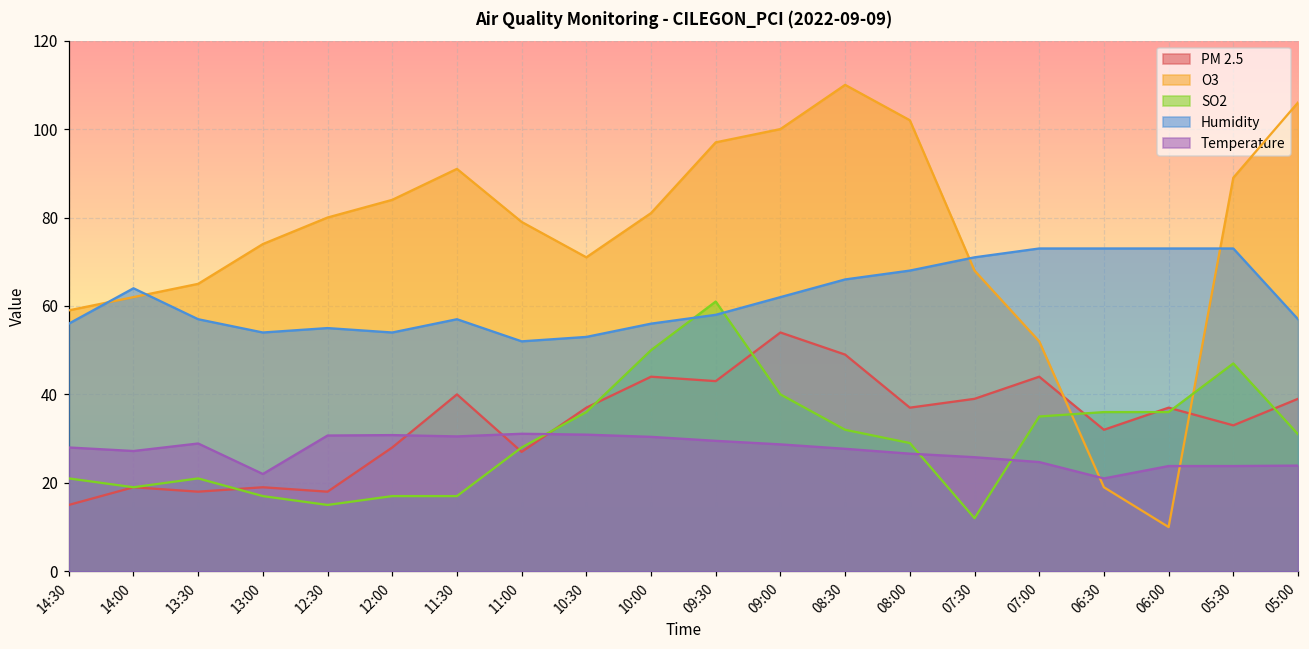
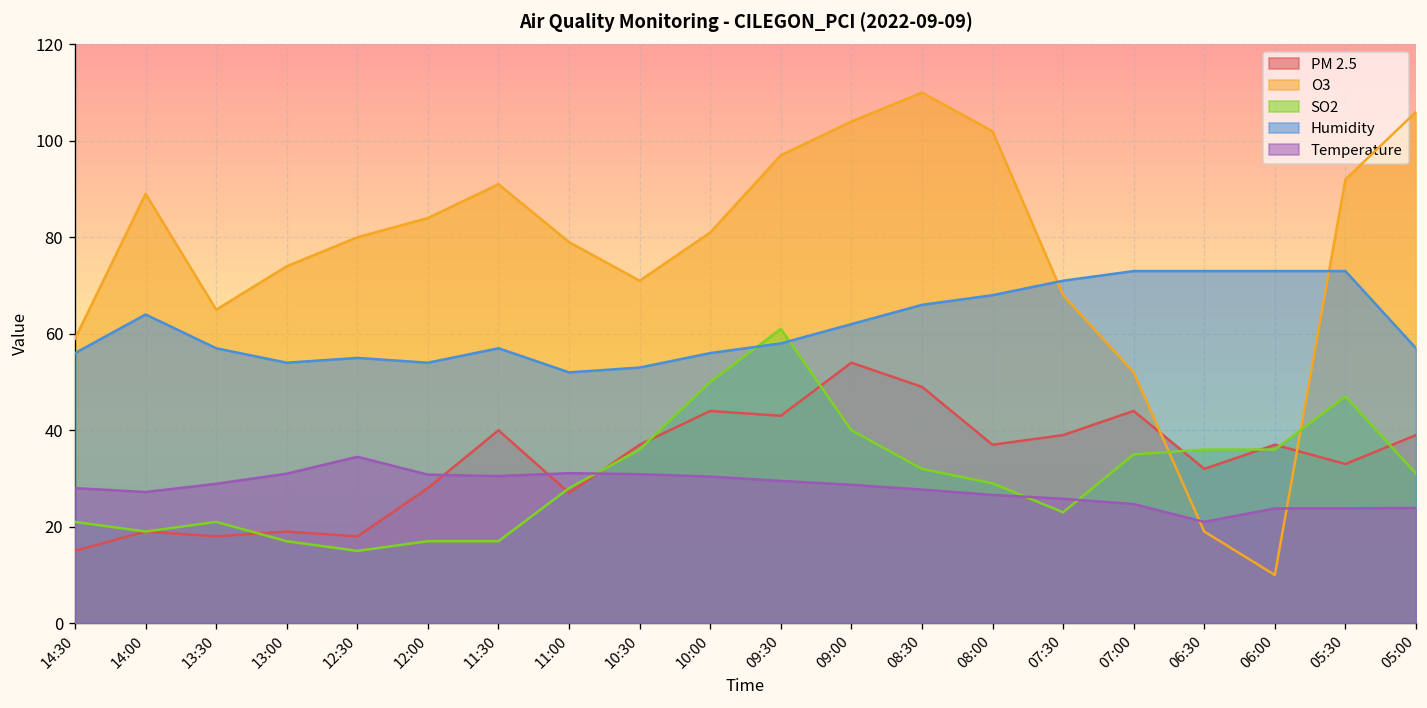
  {
    "PM 2.5": {
      "14:30": 15,
      "13:30": 18,
      "13:00": 19,
      "12:30": 18,
      "12:00": 28,
      "11:30": 40,
      "11:00": 27,
      "10:30": 37,
      "10:00": 44,
      "09:30": 43,
      "09:00": 54,
      "08:30": 49,
      "08:00": 37,
      "07:30": 39,
      "07:00": 44,
      "06:30": 32,
      "06:00": 37,
      "05:30": 33,
      "05:00": 39
    },
    "O3": {
      "14:30": 59,
-     "14:00": 62,
+     "14:00": 89,
      "13:30": 65,
      "13:00": 74,
      "12:30": 80,
      "12:00": 84,
      "11:30": 91,
      "11:00": 79,
      "10:30": 71,
      "10:00": 81,
      "09:30": 97,
-     "09:00": 100,
+     "09:00": 104,
      "08:30": 110,
      "08:00": 102,
      "07:30": 68,
      "07:00": 52,
      "06:30": 19,
      "06:00": 10,
-     "05:30": 89,
+     "05:30": 92,
      "05:00": 106
    },
    "SO2": {
      "14:30": 21,
      "13:30": 21,
      "13:00": 17,
      "12:30": 15,
      "12:00": 17,
      "11:30": 17,
      "11:00": 28,
      "10:30": 36,
      "10:00": 50,
      "09:30": 61,
      "09:00": 40,
      "08:30": 32,
      "08:00": 29,
-     "07:30": 12,
+     "07:30": 23,
      "07:00": 35,
      "06:30": 36,
      "06:00": 36,
      "05:30": 47,
      "05:00": 31
    },
    "Humidity": {
      "14:30": 56,
      "14:00": 64,
      "13:30": 57,
      "13:00": 54,
      "12:30": 55,
      "12:00": 54,
      "11:30": 57,
      "11:00": 52,
      "10:30": 53,
      "10:00": 56,
      "09:30": 58,
      "09:00": 62,
      "08:30": 66,
      "08:00": 68,
      "07:30": 71,
      "07:00": 73,
      "06:30": 73,
      "06:00": 73,
      "05:30": 73,
      "05:00": 57
    },
    "Temperature": {
      "14:30": 28,
      "14:00": 27,
      "13:30": 29,
-     "13:00": 22,
-     "12:30": 31,
+     "13:00": 31,
+     "12:30": 35,
      "12:00": 31,
      "11:30": 31,
      "11:00": 31,
      "10:30": 31,
      "10:00": 30,
      "09:30": 30,
      "09:00": 29,
      "08:30": 28,
      "08:00": 27,
      "07:30": 26,
      "07:00": 25,
      "06:30": 21,
      "06:00": 24,
      "05:30": 24,
      "05:00": 24
    }
  }
